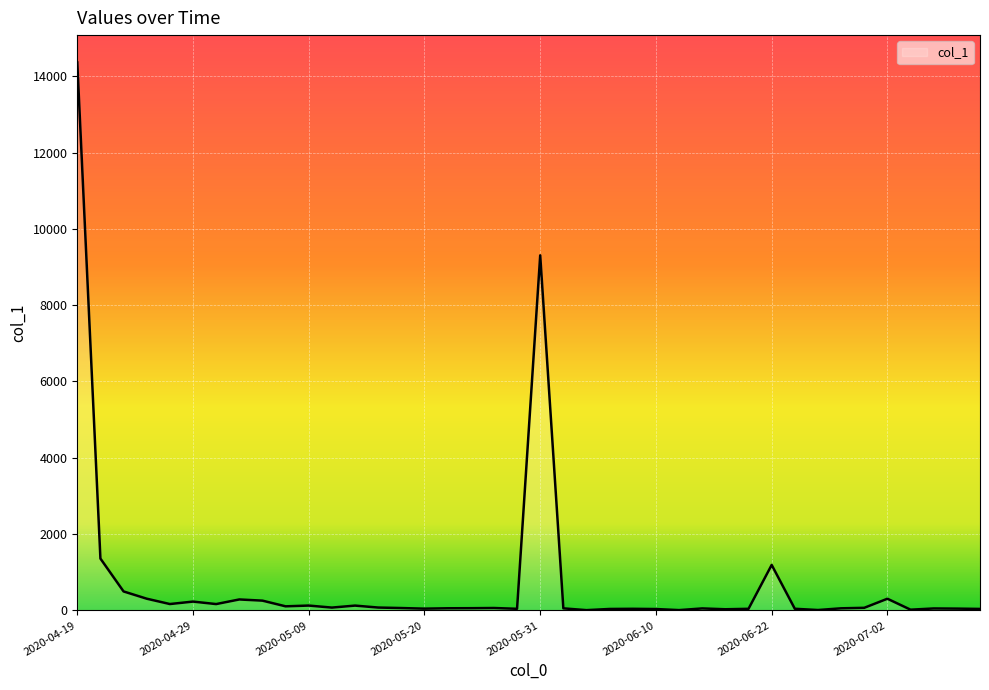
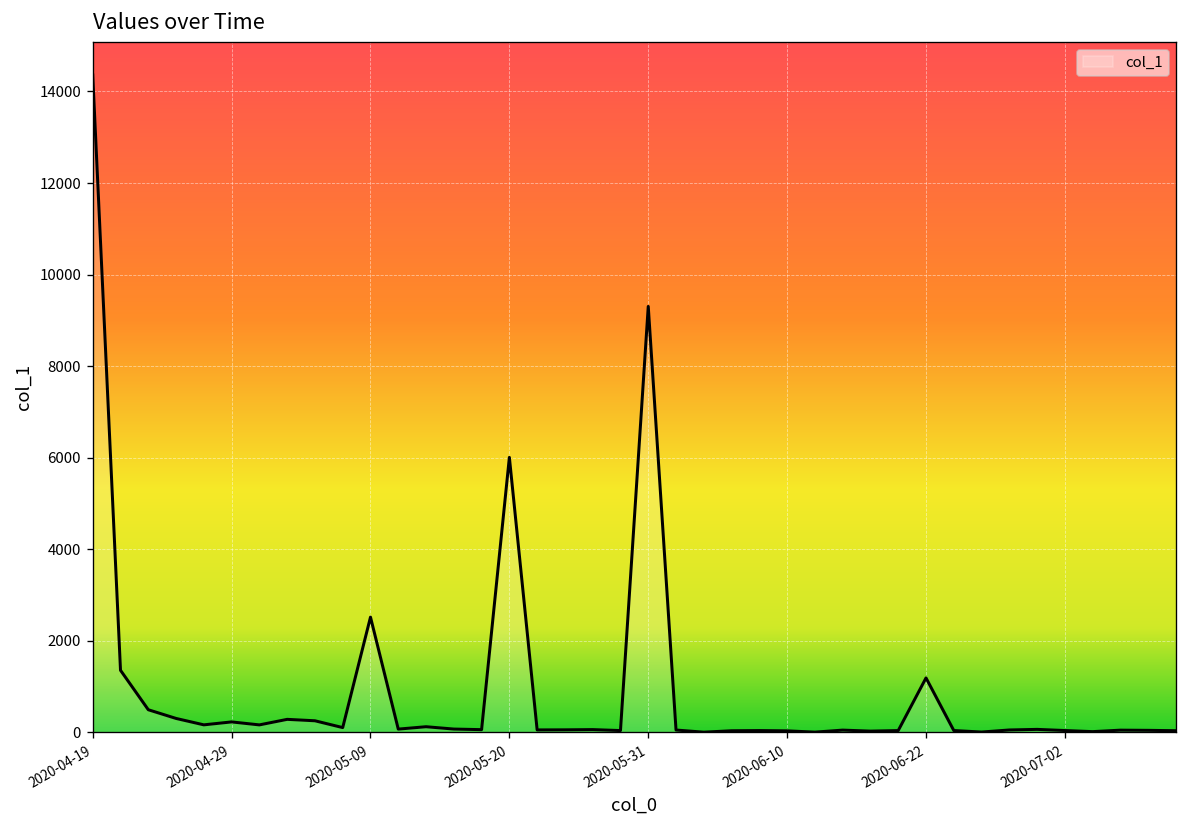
  {
    "2020-04-19": 14400,
    "2020-04-29": 200,
-   "2020-05-09": 100,
-   "2020-05-20": 0,
+   "2020-05-09": 2500,
+   "2020-05-20": 6000,
    "2020-05-31": 9300,
    "2020-06-10": 0,
    "2020-06-22": 1200,
-   "2020-07-02": 300
+   "2020-07-02": 0
  }
